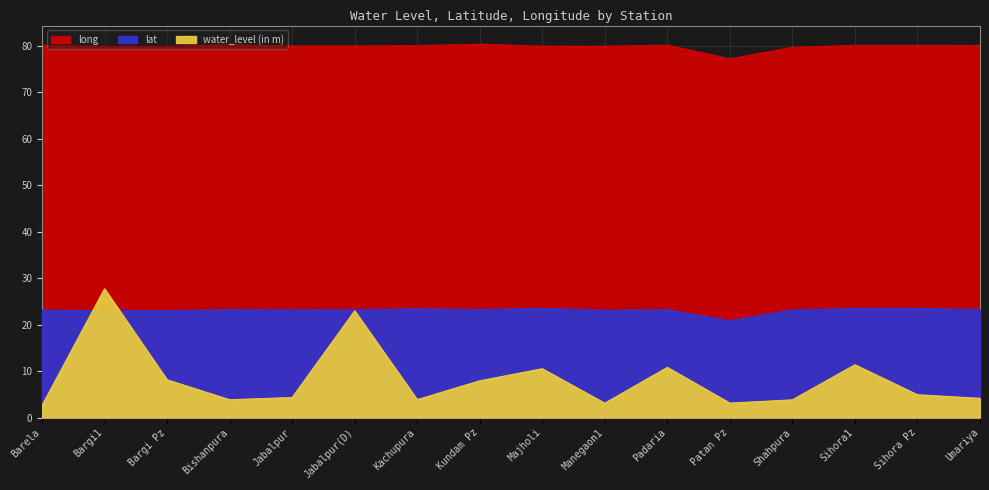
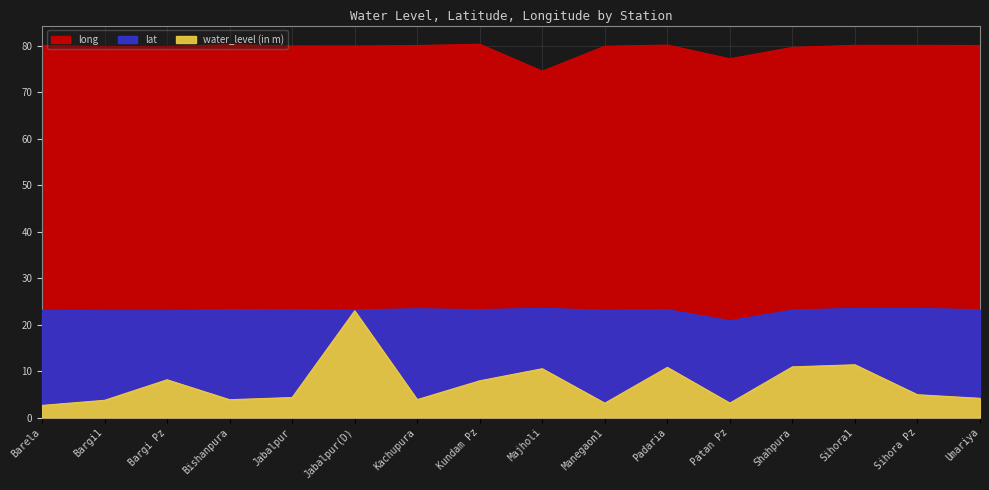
  {
    "long": {
      "Barela": 80,
      "Jabalpur": 80,
      "Jabalpur(D)": 80,
      "Kachupura": 80,
      "Kundam Pz": 80,
-     "Majholi": 80,
+     "Majholi": 75,
      "Manegaon1": 80,
      "Padaria": 80,
      "Patan Pz": 77,
      "Shahpura": 80,
      "Sihora1": 80,
      "Sihora Pz": 80,
      "Umariya": 80
    },
    "lat": {
      "Barela": 23,
      "Bargi1": 23,
      "Bargi Pz": 23,
      "Bishanpura": 23,
      "Jabalpur": 23,
      "Kachupura": 23,
      "Kundam Pz": 23,
      "Majholi": 23,
      "Manegaon1": 23,
      "Padaria": 23,
      "Patan Pz": 21,
      "Shahpura": 23,
      "Sihora1": 23,
      "Sihora Pz": 23,
      "Umariya": 23
    },
    "water_level (in m)": {
      "Barela": 3,
-     "Bargi1": 28,
+     "Bargi1": 4,
      "Bargi Pz": 8,
      "Bishanpura": 4,
      "Jabalpur": 4,
      "Kachupura": 4,
      "Kundam Pz": 8,
      "Majholi": 11,
      "Manegaon1": 3,
      "Padaria": 11,
      "Patan Pz": 3,
-     "Shahpura": 4,
+     "Shahpura": 11,
      "Sihora1": 11,
      "Sihora Pz": 5,
      "Umariya": 4
    }
  }
